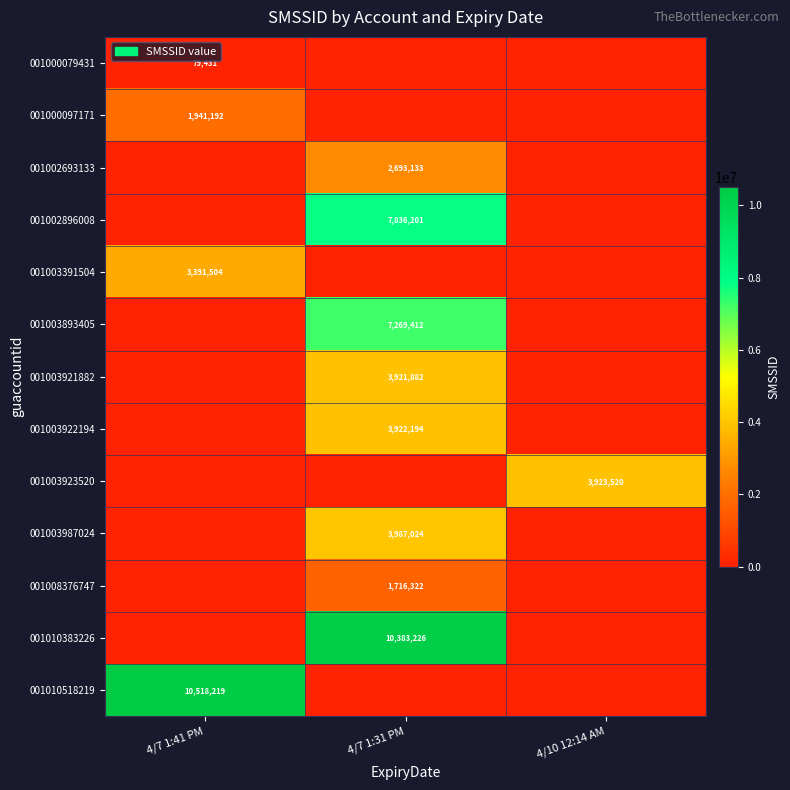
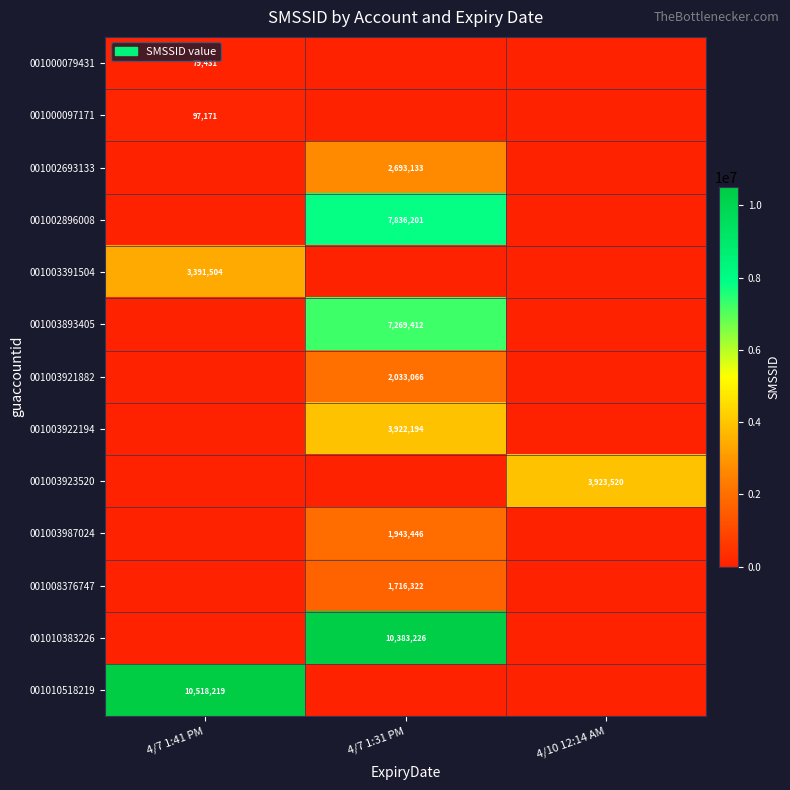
  {
    "001000097171": {
-     "4/7 1:41 PM": "1,941,192"
+     "4/7 1:41 PM": "97,171"
    },
    "001002693133": {
      "4/7 1:31 PM": "2,693,133"
    },
    "001002896008": {
      "4/7 1:31 PM": "7,836,201"
    },
    "001003391504": {
      "4/7 1:41 PM": "3,391,504"
    },
    "001003893405": {
      "4/7 1:31 PM": "7,269,412"
    },
    "001003921882": {
-     "4/7 1:31 PM": "3,921,882"
+     "4/7 1:31 PM": "2,033,066"
    },
    "001003922194": {
      "4/7 1:31 PM": "3,922,194"
    },
    "001003923520": {
      "4/10 12:14 AM": "3,923,520"
    },
    "001003987024": {
-     "4/7 1:31 PM": "3,987,024"
+     "4/7 1:31 PM": "1,943,446"
    },
    "001008376747": {
      "4/7 1:31 PM": "1,716,322"
    },
    "001010383226": {
      "4/7 1:31 PM": "10,383,226"
    },
    "001010518219": {
      "4/7 1:41 PM": "10,518,219"
    }
  }
